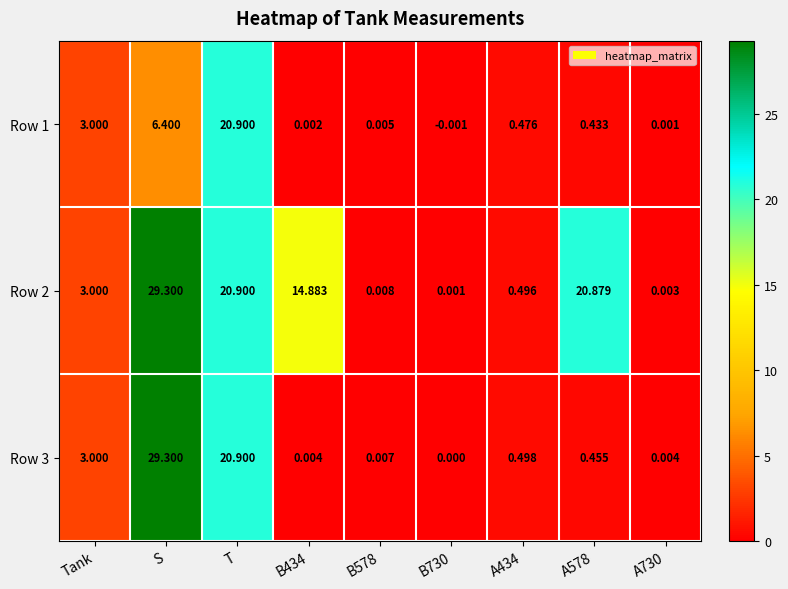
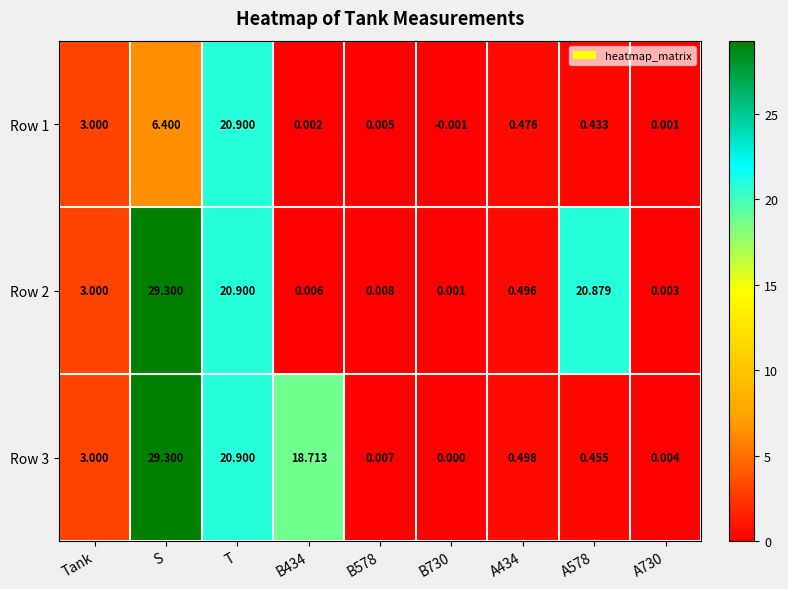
  {
    "Row 1": {
      "Tank": 3.000,
      "S": 6.400,
      "T": 20.900,
      "B434": 0.002,
      "B578": 0.005,
      "B730": -0.001,
      "A434": 0.476,
      "A578": 0.433,
      "A730": 0.001
    },
    "Row 2": {
      "Tank": 3.000,
      "S": 29.300,
      "T": 20.900,
-     "B434": 14.883,
+     "B434": 0.006,
      "B578": 0.008,
      "B730": 0.001,
      "A434": 0.496,
      "A578": 20.879,
      "A730": 0.003
    },
    "Row 3": {
      "Tank": 3.000,
      "S": 29.300,
      "T": 20.900,
-     "B434": 0.004,
+     "B434": 18.713,
      "B578": 0.007,
      "B730": 0.000,
      "A434": 0.498,
      "A578": 0.455,
      "A730": 0.004
    }
  }
